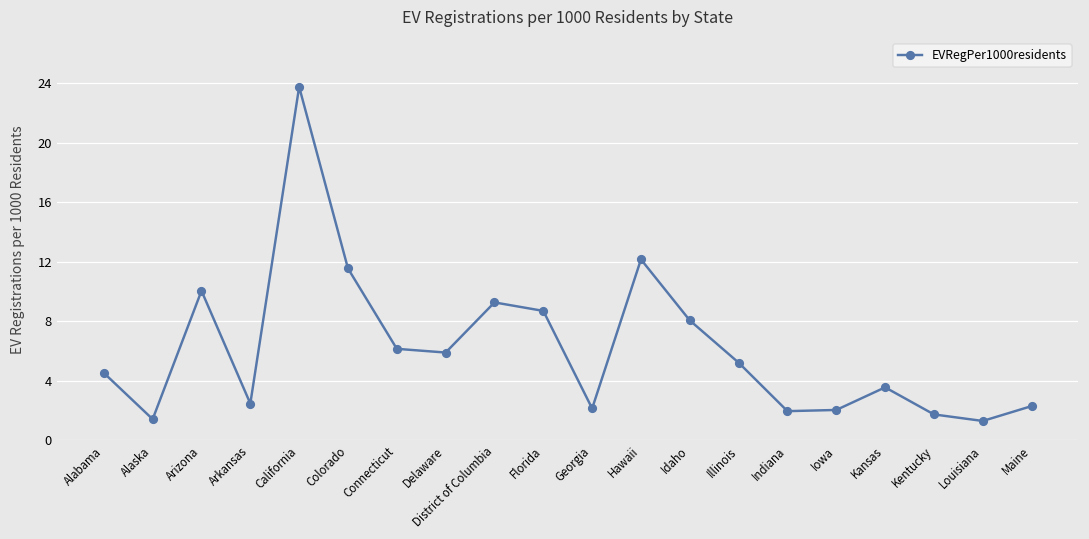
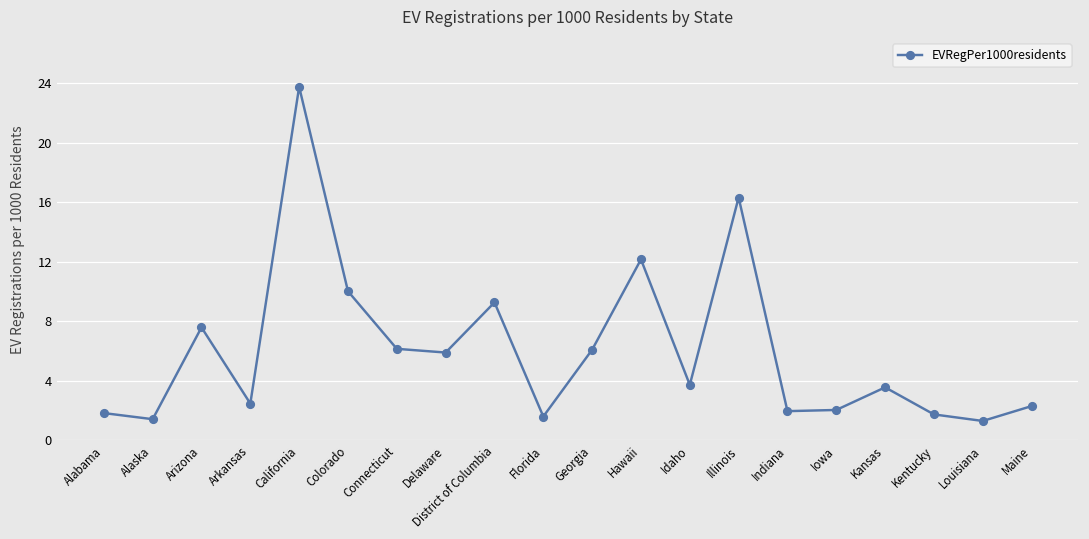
  {
-   "Alabama": 4.5,
+   "Alabama": 1.8,
    "Alaska": 1.4,
-   "Arizona": 10.0,
+   "Arizona": 7.6,
    "Arkansas": 2.5,
    "California": 23.7,
-   "Colorado": 11.5,
+   "Colorado": 10.0,
    "Connecticut": 6.1,
    "Delaware": 5.9,
    "District of Columbia": 9.3,
-   "Florida": 8.7,
-   "Georgia": 2.1,
+   "Florida": 1.6,
+   "Georgia": 6.1,
    "Hawaii": 12.1,
-   "Idaho": 8.0,
-   "Illinois": 5.2,
+   "Idaho": 3.7,
+   "Illinois": 16.3,
    "Indiana": 1.9,
    "Iowa": 2.0,
    "Kansas": 3.5,
    "Kentucky": 1.7,
    "Louisiana": 1.3,
    "Maine": 2.3
  }
